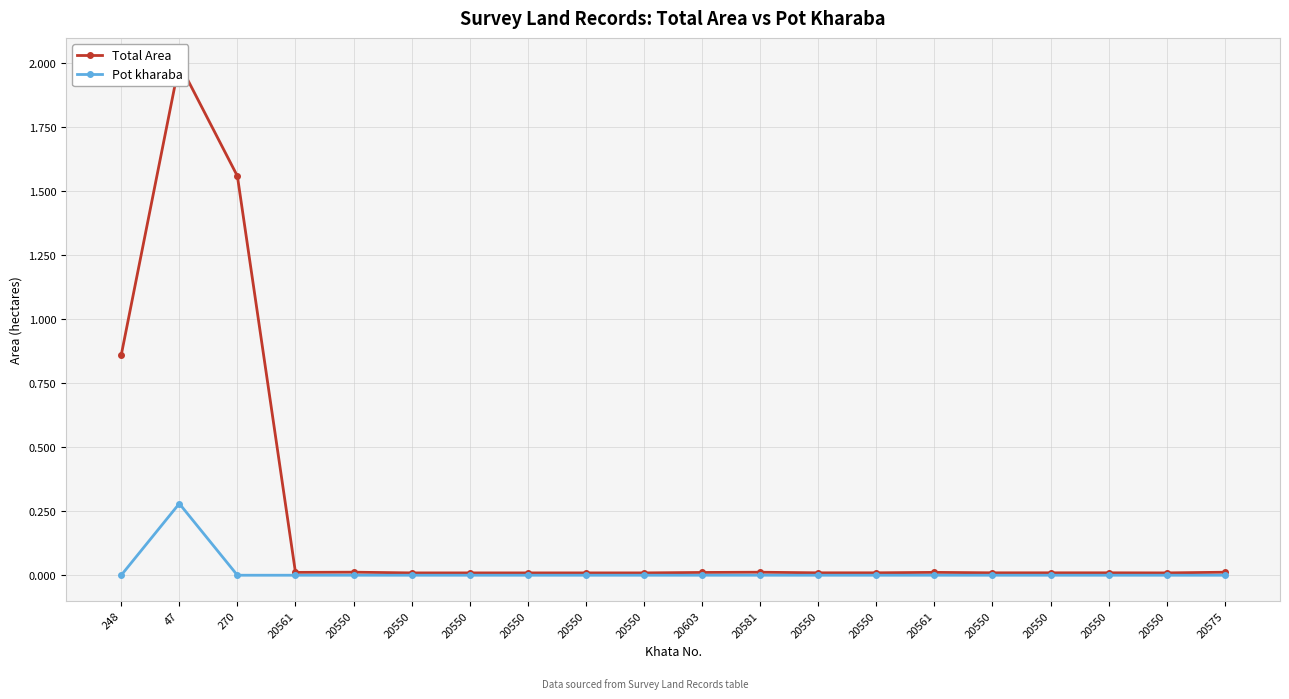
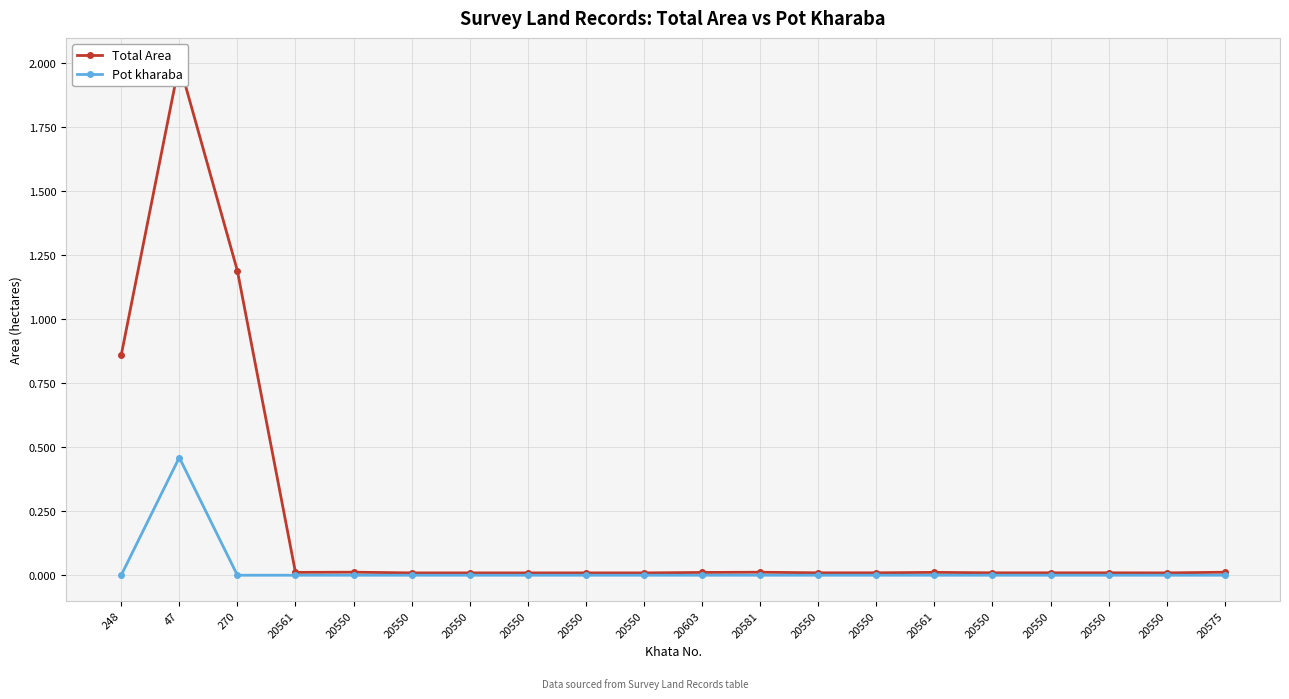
  {
    "Total Area": {
      "248": 0.86,
-     "270": 1.56,
+     "270": 1.19,
      "20603": 0.01,
      "20581": 0.01,
      "20575": 0.01
    },
    "Pot kharaba": {
      "248": 0.00,
-     "47": 0.28,
+     "47": 0.46,
      "270": 0.00,
      "20603": 0.00,
      "20581": 0.00,
      "20575": 0.00
    }
  }
